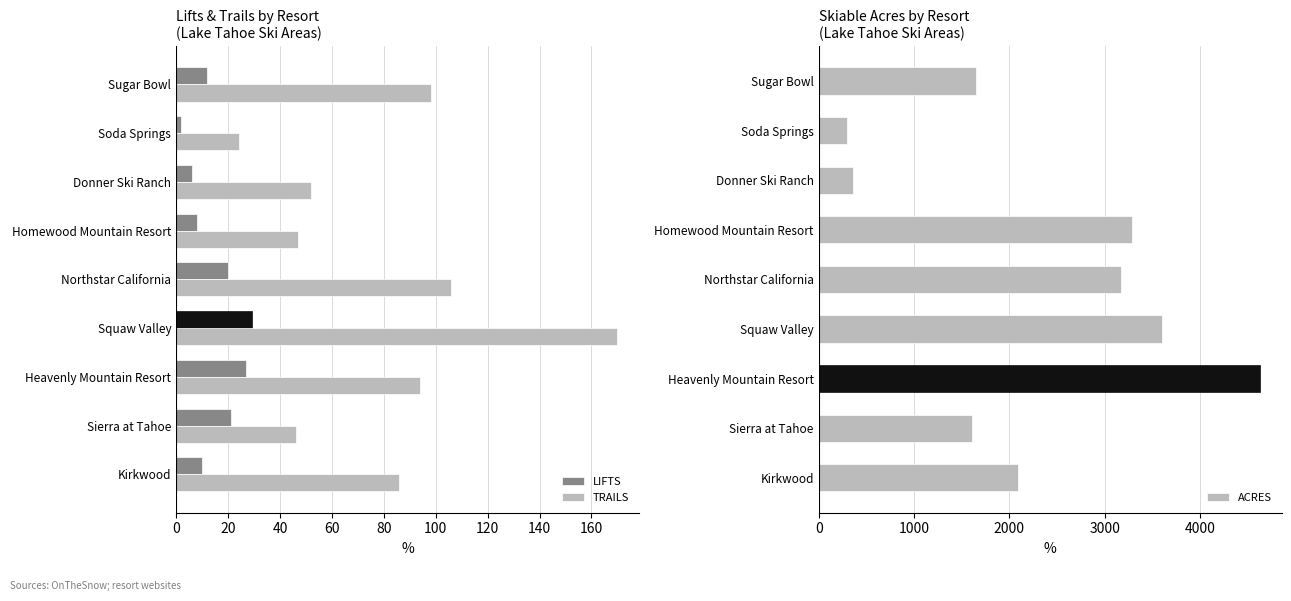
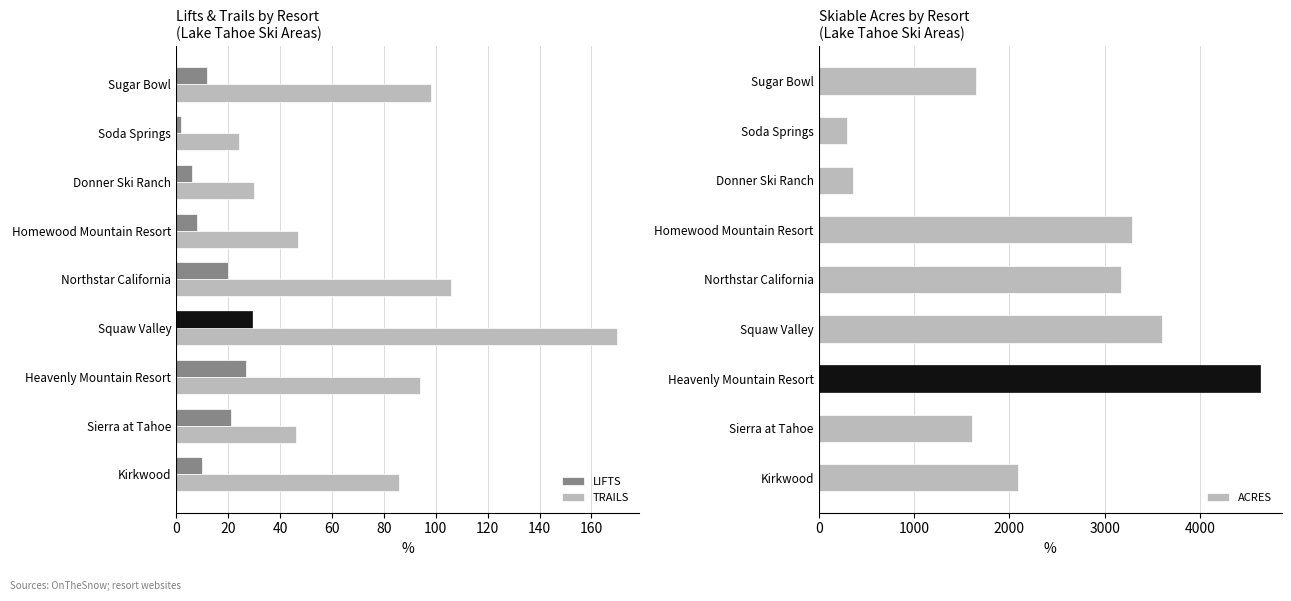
  {
    "Lifts & Trails by Resort (Lake Tahoe Ski Areas)": {
      "LIFTS": {
        "Sugar Bowl": 12,
        "Soda Springs": 2,
        "Donner Ski Ranch": 6,
        "Homewood Mountain Resort": 8,
        "Northstar California": 20,
        "Squaw Valley": 29,
        "Heavenly Mountain Resort": 27,
        "Sierra at Tahoe": 21,
        "Kirkwood": 10
      },
      "TRAILS": {
        "Sugar Bowl": 98,
        "Soda Springs": 24,
-       "Donner Ski Ranch": 52,
+       "Donner Ski Ranch": 30,
        "Homewood Mountain Resort": 47,
        "Northstar California": 106,
        "Squaw Valley": 170,
        "Heavenly Mountain Resort": 94,
        "Sierra at Tahoe": 46,
        "Kirkwood": 86
      }
    },
    "Skiable Acres by Resort (Lake Tahoe Ski Areas)": {
      "Sugar Bowl": 1700,
      "Soda Springs": 300,
      "Donner Ski Ranch": 400,
      "Homewood Mountain Resort": 3300,
      "Northstar California": 3200,
      "Squaw Valley": 3600,
      "Heavenly Mountain Resort": 4600,
      "Sierra at Tahoe": 1600,
      "Kirkwood": 2100
    }
  }
